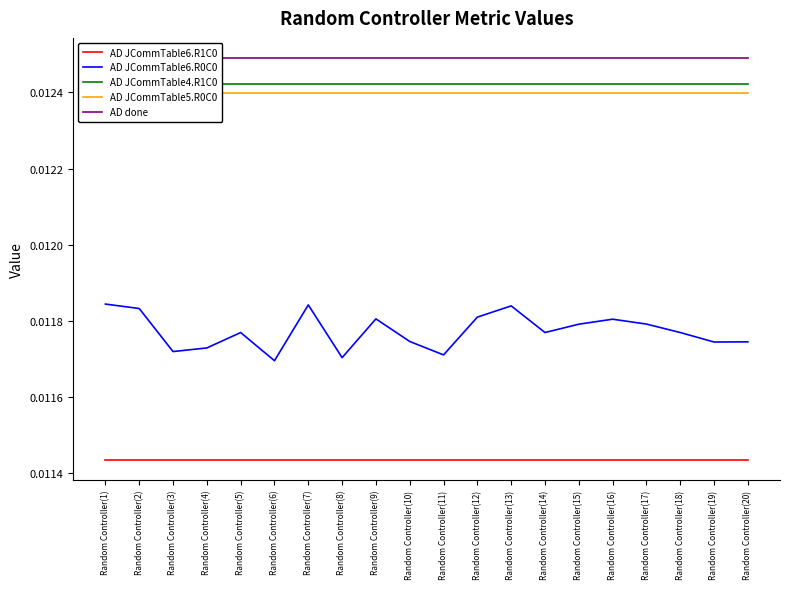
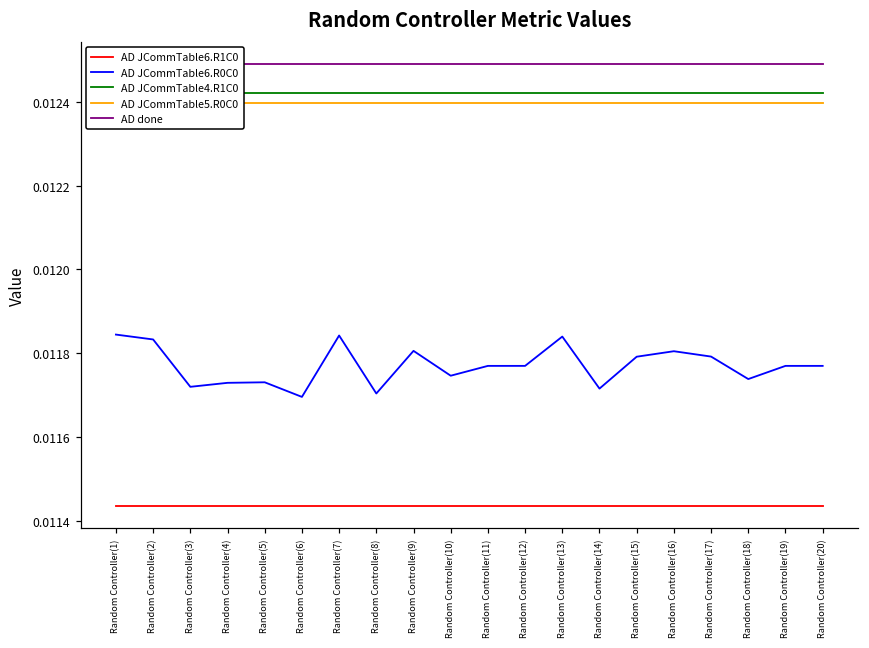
  {
    "AD JCommTable6.R1C0": {
      "Random Controller(1)": 0.01143,
      "Random Controller(2)": 0.01143,
      "Random Controller(3)": 0.01143,
      "Random Controller(4)": 0.01143,
      "Random Controller(5)": 0.01143,
      "Random Controller(6)": 0.01143,
      "Random Controller(7)": 0.01143,
      "Random Controller(8)": 0.01143,
      "Random Controller(9)": 0.01143,
      "Random Controller(10)": 0.01143,
      "Random Controller(11)": 0.01143,
      "Random Controller(12)": 0.01143,
      "Random Controller(13)": 0.01143,
      "Random Controller(14)": 0.01143,
      "Random Controller(15)": 0.01143,
      "Random Controller(16)": 0.01143,
      "Random Controller(17)": 0.01143,
      "Random Controller(18)": 0.01143,
      "Random Controller(19)": 0.01143,
      "Random Controller(20)": 0.01143
    },
    "AD JCommTable6.R0C0": {
      "Random Controller(1)": 0.01184,
      "Random Controller(2)": 0.01183,
      "Random Controller(3)": 0.01172,
      "Random Controller(4)": 0.01173,
-     "Random Controller(5)": 0.01177,
+     "Random Controller(5)": 0.01173,
      "Random Controller(6)": 0.01170,
      "Random Controller(7)": 0.01184,
      "Random Controller(8)": 0.01170,
      "Random Controller(9)": 0.01181,
      "Random Controller(10)": 0.01175,
-     "Random Controller(11)": 0.01171,
-     "Random Controller(12)": 0.01181,
+     "Random Controller(11)": 0.01177,
+     "Random Controller(12)": 0.01177,
      "Random Controller(13)": 0.01184,
-     "Random Controller(14)": 0.01177,
+     "Random Controller(14)": 0.01172,
      "Random Controller(15)": 0.01179,
      "Random Controller(16)": 0.01180,
      "Random Controller(17)": 0.01179,
-     "Random Controller(18)": 0.01177,
-     "Random Controller(19)": 0.01174,
-     "Random Controller(20)": 0.01174
+     "Random Controller(18)": 0.01174,
+     "Random Controller(19)": 0.01177,
+     "Random Controller(20)": 0.01177
    },
    "AD JCommTable4.R1C0": {
      "Random Controller(5)": 0.01242,
      "Random Controller(6)": 0.01242,
      "Random Controller(7)": 0.01242,
      "Random Controller(8)": 0.01242,
      "Random Controller(9)": 0.01242,
      "Random Controller(10)": 0.01242,
      "Random Controller(11)": 0.01242,
      "Random Controller(12)": 0.01242,
      "Random Controller(13)": 0.01242,
      "Random Controller(14)": 0.01242,
      "Random Controller(15)": 0.01242,
      "Random Controller(16)": 0.01242,
      "Random Controller(17)": 0.01242,
      "Random Controller(18)": 0.01242,
      "Random Controller(19)": 0.01242,
      "Random Controller(20)": 0.01242
    },
    "AD JCommTable5.R0C0": {
      "Random Controller(5)": 0.01240,
      "Random Controller(6)": 0.01240,
      "Random Controller(7)": 0.01240,
      "Random Controller(8)": 0.01240,
      "Random Controller(9)": 0.01240,
      "Random Controller(10)": 0.01240,
      "Random Controller(11)": 0.01240,
      "Random Controller(12)": 0.01240,
      "Random Controller(13)": 0.01240,
      "Random Controller(14)": 0.01240,
      "Random Controller(15)": 0.01240,
      "Random Controller(16)": 0.01240,
      "Random Controller(17)": 0.01240,
      "Random Controller(18)": 0.01240,
      "Random Controller(19)": 0.01240,
      "Random Controller(20)": 0.01240
    },
    "AD done": {
      "Random Controller(5)": 0.01249,
      "Random Controller(6)": 0.01249,
      "Random Controller(7)": 0.01249,
      "Random Controller(8)": 0.01249,
      "Random Controller(9)": 0.01249,
      "Random Controller(10)": 0.01249,
      "Random Controller(11)": 0.01249,
      "Random Controller(12)": 0.01249,
      "Random Controller(13)": 0.01249,
      "Random Controller(14)": 0.01249,
      "Random Controller(15)": 0.01249,
      "Random Controller(16)": 0.01249,
      "Random Controller(17)": 0.01249,
      "Random Controller(18)": 0.01249,
      "Random Controller(19)": 0.01249,
      "Random Controller(20)": 0.01249
    }
  }
